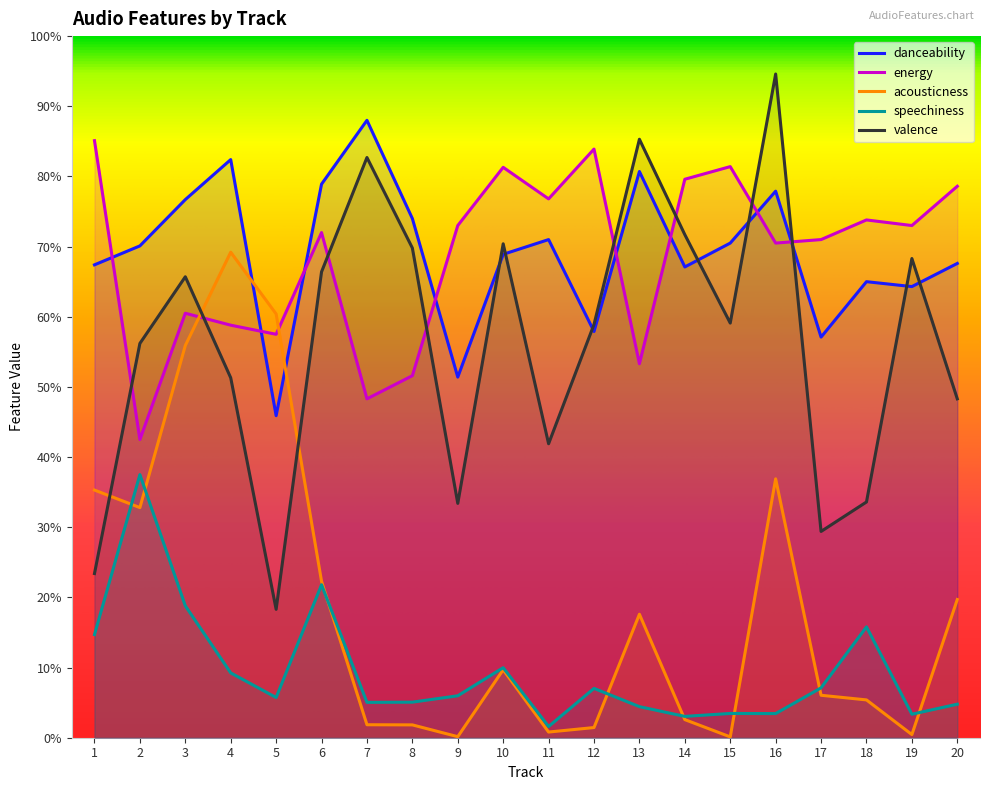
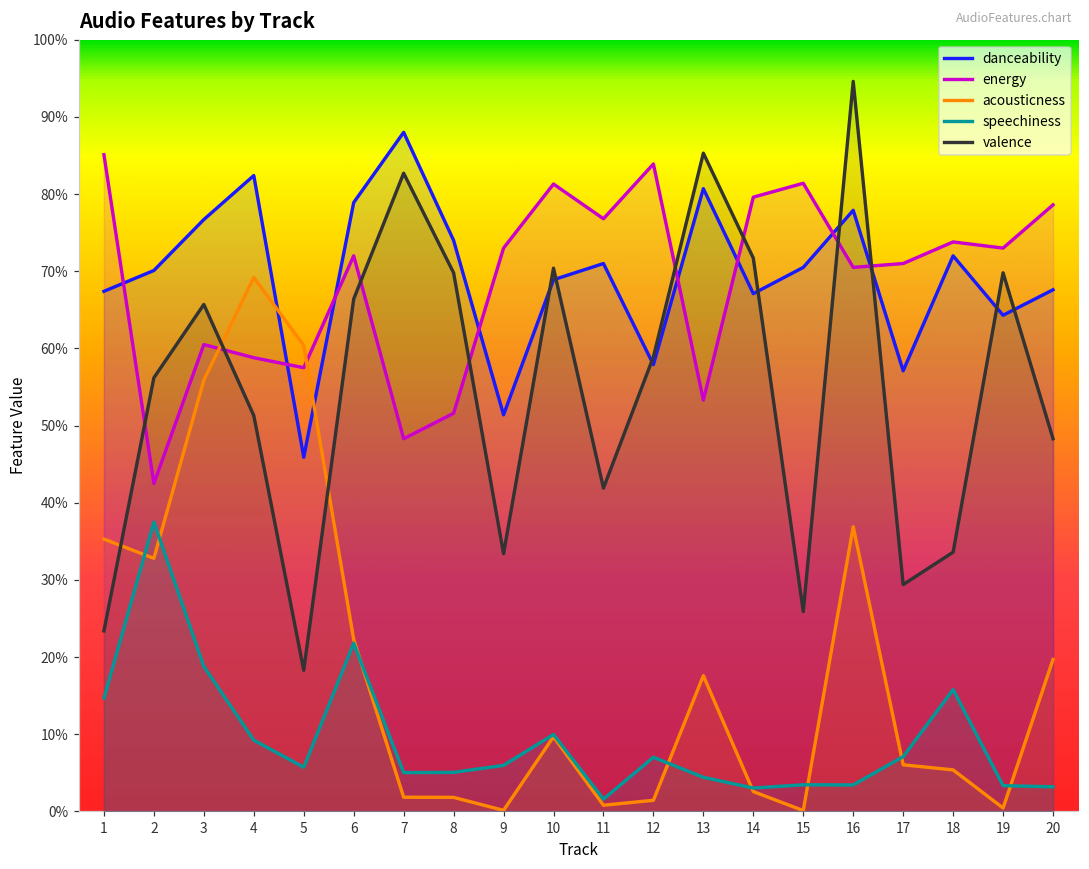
  {
    "danceability": {
      "1": "67%",
      "2": "70%",
      "3": "77%",
      "4": "82%",
      "5": "46%",
      "6": "79%",
      "7": "88%",
      "8": "74%",
      "9": "51%",
      "10": "69%",
      "11": "71%",
      "12": "58%",
      "13": "81%",
      "14": "67%",
      "15": "71%",
      "16": "78%",
      "17": "57%",
-     "18": "65%",
+     "18": "72%",
      "19": "64%",
      "20": "68%"
    },
    "energy": {
      "1": "85%",
      "2": "43%",
      "3": "61%",
      "4": "59%",
      "5": "57%",
      "6": "72%",
      "7": "48%",
      "8": "52%",
      "9": "73%",
      "10": "81%",
      "11": "77%",
      "12": "84%",
      "13": "53%",
      "14": "80%",
      "15": "81%",
      "16": "71%",
      "17": "71%",
      "18": "74%",
      "19": "73%",
      "20": "79%"
    },
    "acousticness": {
      "1": "35%",
      "2": "33%",
      "3": "56%",
      "4": "69%",
      "5": "60%",
      "6": "22%",
      "7": "2%",
      "8": "2%",
      "9": "0%",
      "11": "1%",
      "12": "1%",
      "13": "18%",
      "14": "3%",
      "15": "0%",
      "16": "37%",
      "17": "6%",
      "18": "5%",
      "19": "0%",
      "20": "20%"
    },
    "speechiness": {
      "1": "15%",
      "2": "38%",
      "3": "19%",
      "4": "9%",
      "5": "6%",
      "6": "22%",
      "7": "5%",
      "8": "5%",
      "9": "6%",
      "11": "2%",
      "12": "7%",
      "13": "4%",
      "14": "3%",
      "15": "3%",
      "16": "3%",
      "17": "7%",
      "18": "16%",
      "19": "3%",
-     "20": "5%"
+     "20": "3%"
    },
    "valence": {
      "1": "23%",
      "2": "56%",
      "3": "66%",
      "4": "51%",
      "5": "18%",
      "6": "66%",
      "7": "83%",
      "8": "70%",
      "9": "33%",
      "10": "70%",
      "11": "42%",
      "12": "59%",
      "13": "85%",
      "14": "72%",
-     "15": "59%",
+     "15": "26%",
      "16": "95%",
      "17": "29%",
      "18": "34%",
-     "19": "68%",
+     "19": "70%",
      "20": "48%"
    }
  }
